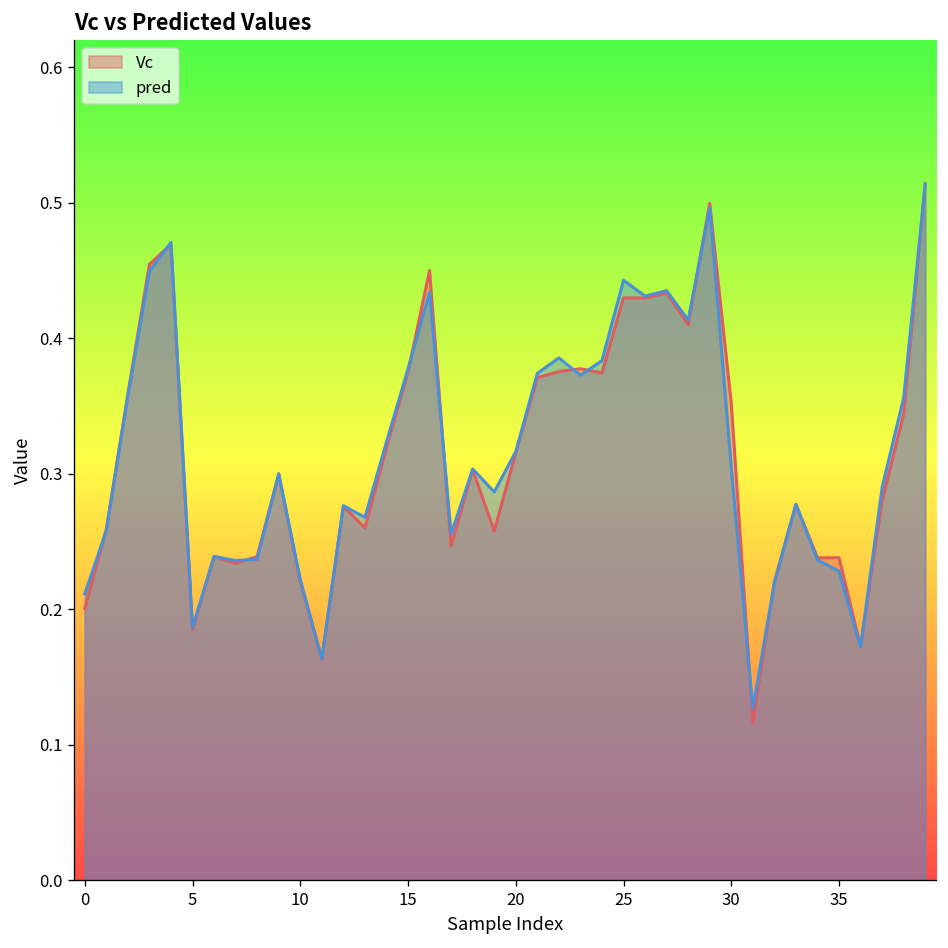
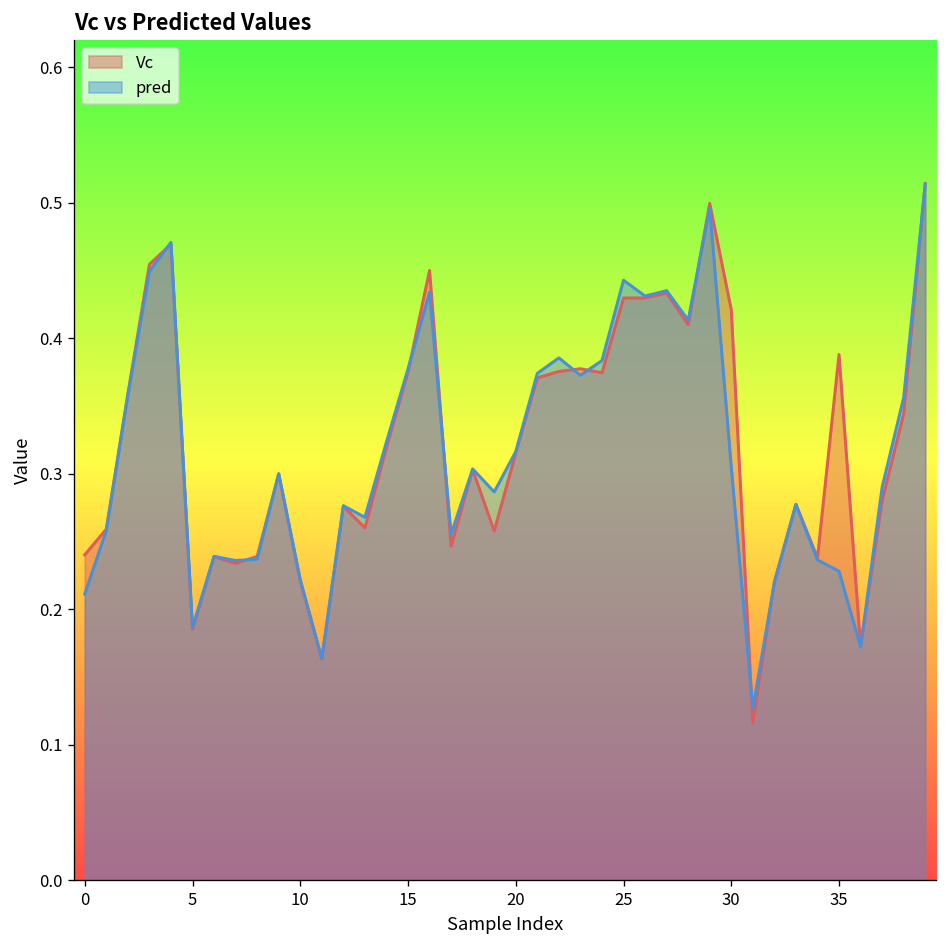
  {
    "Vc": {
-     "0": 0.201,
+     "0": 0.240,
      "15": 0.375,
      "25": 0.430,
-     "30": 0.352,
-     "35": 0.238
+     "30": 0.421,
+     "35": 0.388
    },
    "pred": {
      "0": 0.211,
      "15": 0.377,
      "25": 0.443,
      "30": 0.305,
      "35": 0.228
    }
  }
